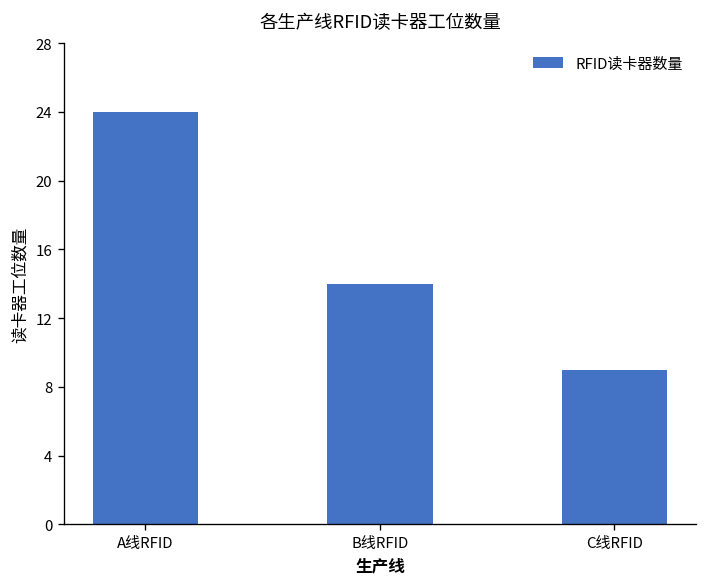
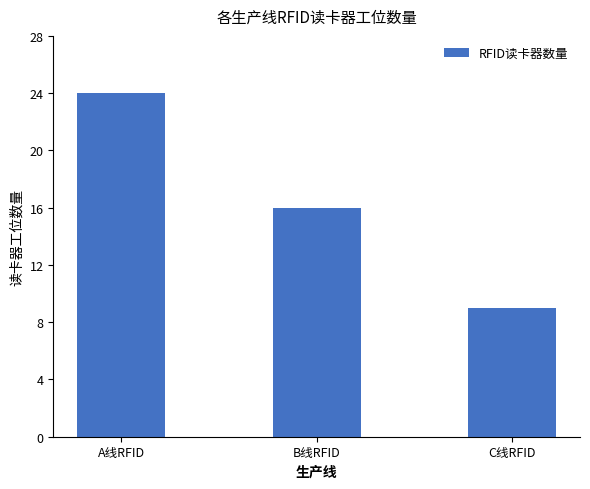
  {
    "A线RFID": 24,
-   "B线RFID": 14,
+   "B线RFID": 16,
    "C线RFID": 9
  }
